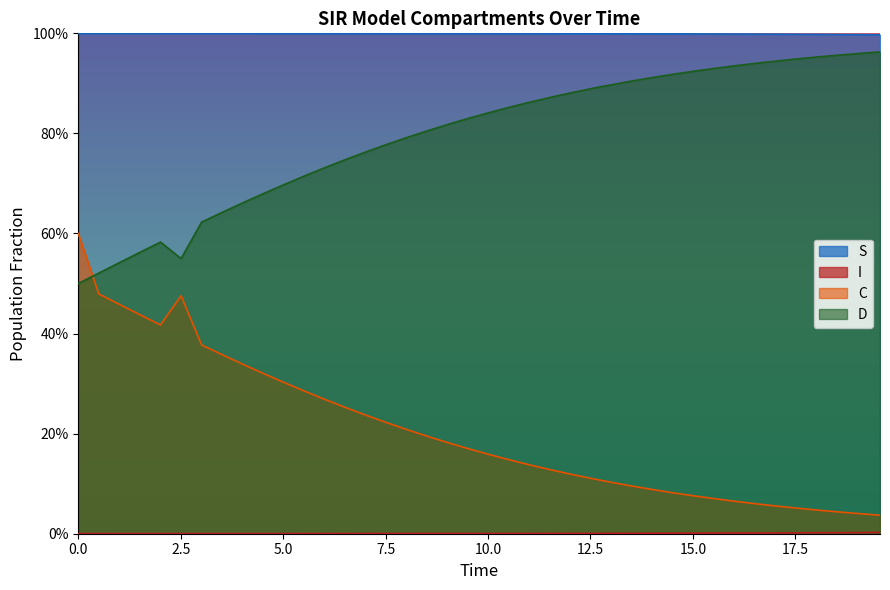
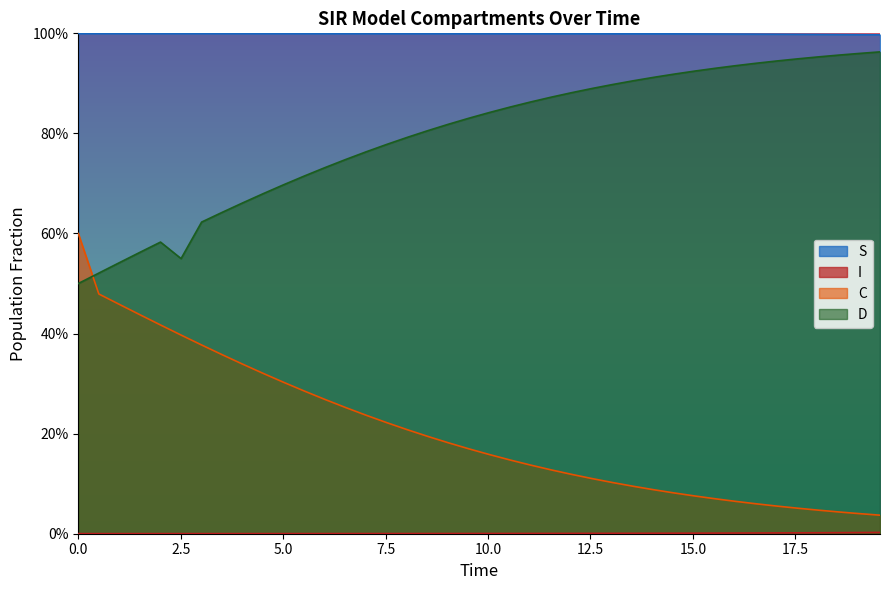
  {
    "S": {
      "0.0": "100%",
      "2.5": "100%"
    },
    "I": {
      "0.0": "0%",
      "2.5": "0%"
    },
    "C": {
      "0.0": "60%",
-     "2.5": "48%"
+     "2.5": "40%"
    },
    "D": {
      "0.0": "50%",
      "2.5": "55%"
    }
  }
